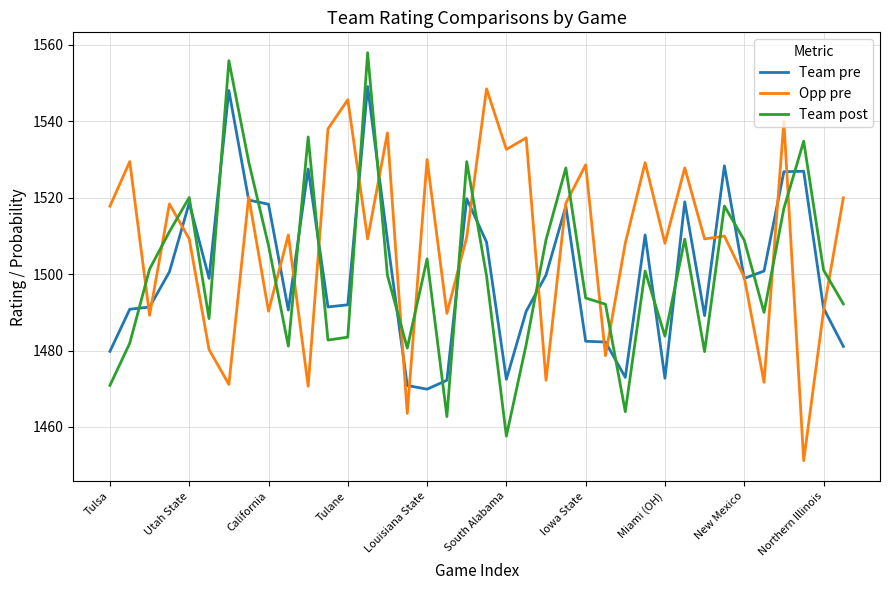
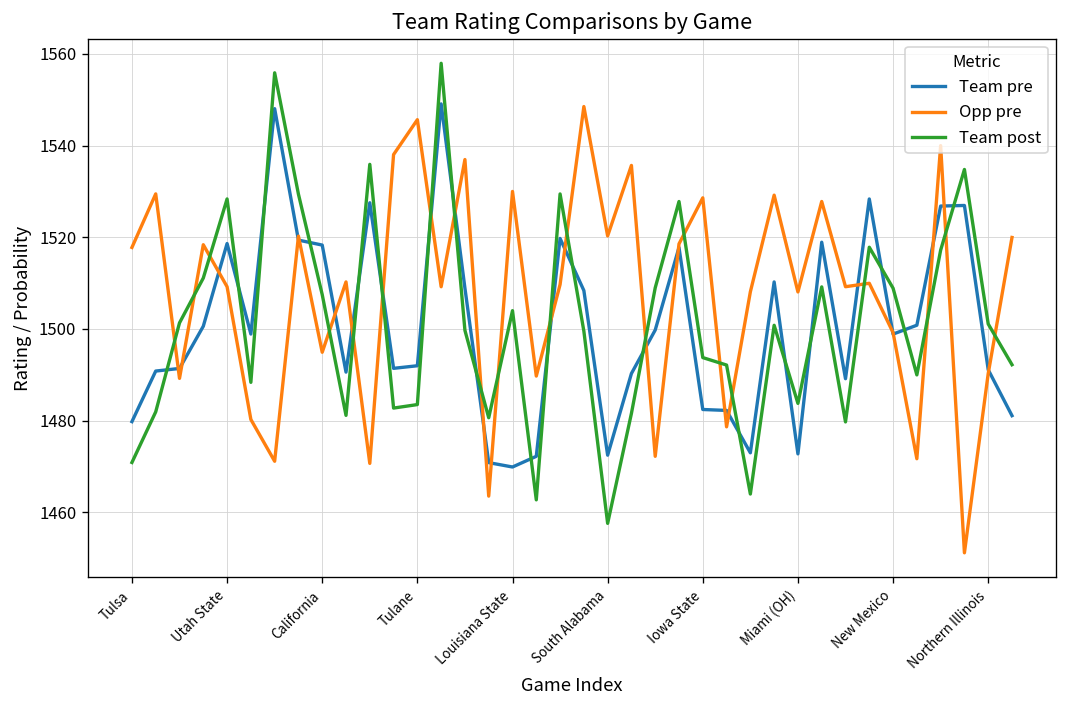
  {
    "Team pre": {
      "Tulsa": 1480,
      "Utah State": 1519,
      "California": 1518,
      "Tulane": 1492,
      "Louisiana State": 1470,
      "South Alabama": 1472,
      "Iowa State": 1482,
      "Miami (OH)": 1473,
      "Northern Illinois": 1491
    },
    "Opp pre": {
      "Tulsa": 1518,
      "Utah State": 1509,
-     "California": 1490,
+     "California": 1495,
      "Tulane": 1546,
      "Louisiana State": 1530,
-     "South Alabama": 1533,
+     "South Alabama": 1520,
      "Iowa State": 1529,
      "Miami (OH)": 1508,
      "Northern Illinois": 1490
    },
    "Team post": {
      "Tulsa": 1471,
-     "Utah State": 1520,
+     "Utah State": 1528,
      "California": 1507,
      "Tulane": 1484,
      "Louisiana State": 1504,
      "South Alabama": 1458,
      "Iowa State": 1494,
      "Miami (OH)": 1484,
      "New Mexico": 1509,
      "Northern Illinois": 1501
    }
  }
